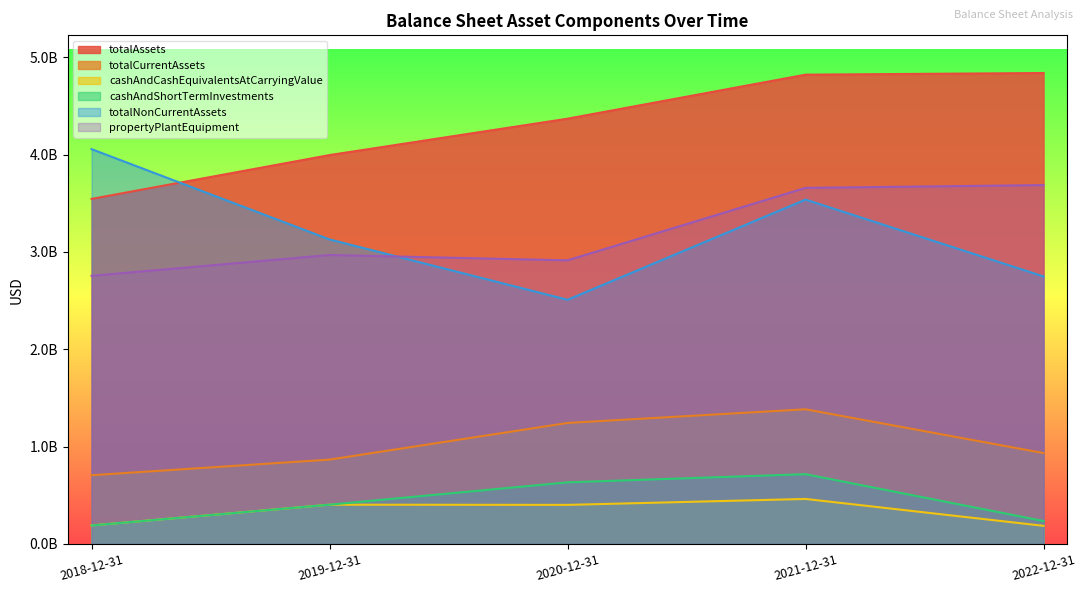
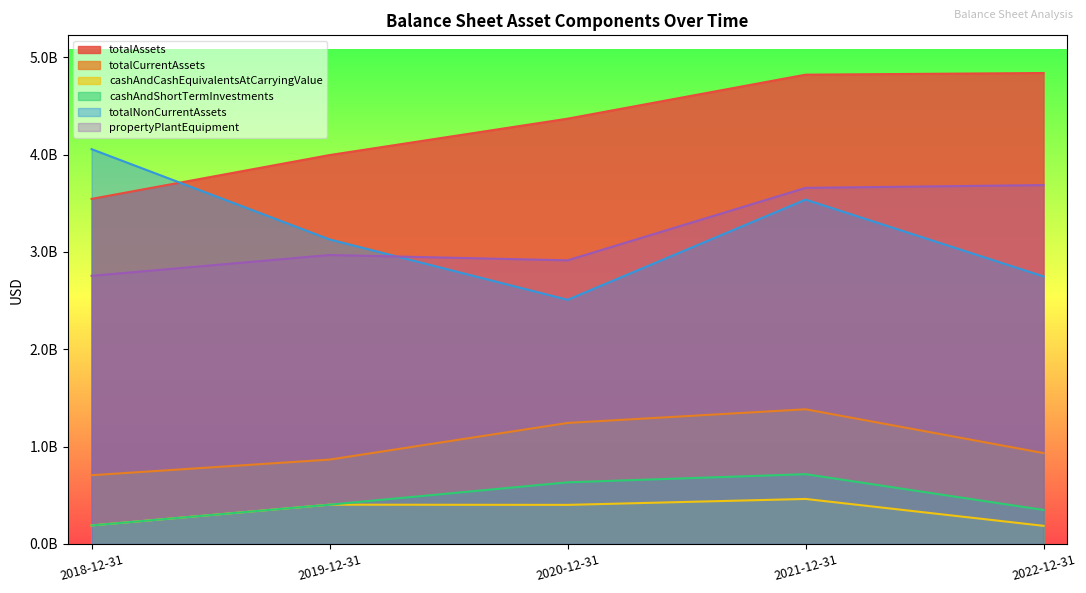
  {
    "cashAndShortTermInvestments": {
      "2020-12-31": 600000000,
      "2021-12-31": 700000000,
-     "2022-12-31": 200000000
+     "2022-12-31": 300000000
    },
    "totalNonCurrentAssets": {
      "2018-12-31": 4100000000,
      "2019-12-31": 3100000000,
      "2020-12-31": 2500000000,
      "2021-12-31": 3500000000,
      "2022-12-31": 2700000000
    },
    "propertyPlantEquipment": {
      "2018-12-31": 2800000000,
      "2019-12-31": 3000000000,
      "2020-12-31": 2900000000,
      "2021-12-31": 3700000000,
      "2022-12-31": 3700000000
    }
  }
